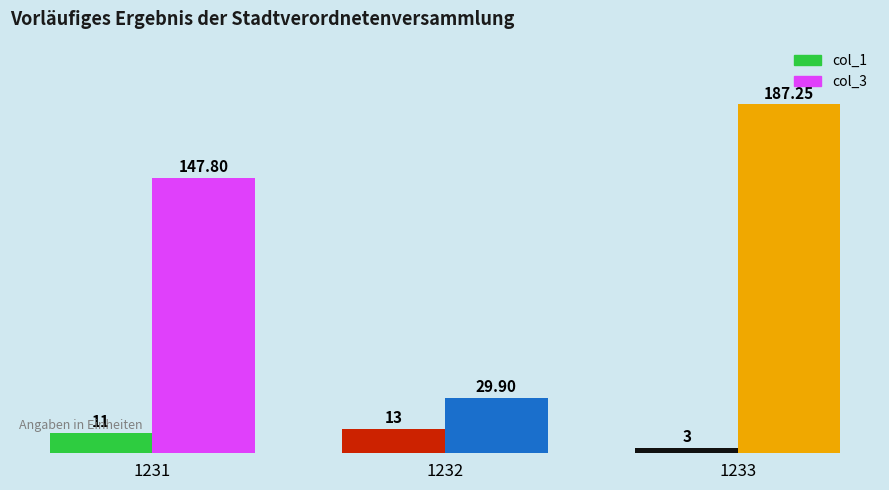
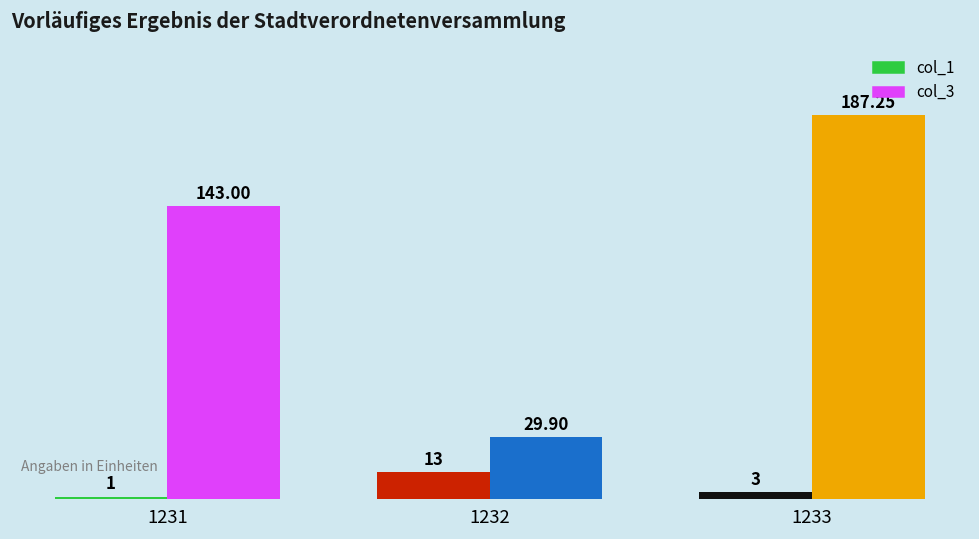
  {
    "col_1": {
-     "1231": 11,
+     "1231": 1,
      "1232": 13,
      "1233": 3
    },
    "col_3": {
-     "1231": 147.80,
+     "1231": 143.00,
      "1232": 29.90,
      "1233": 187.25
    }
  }
